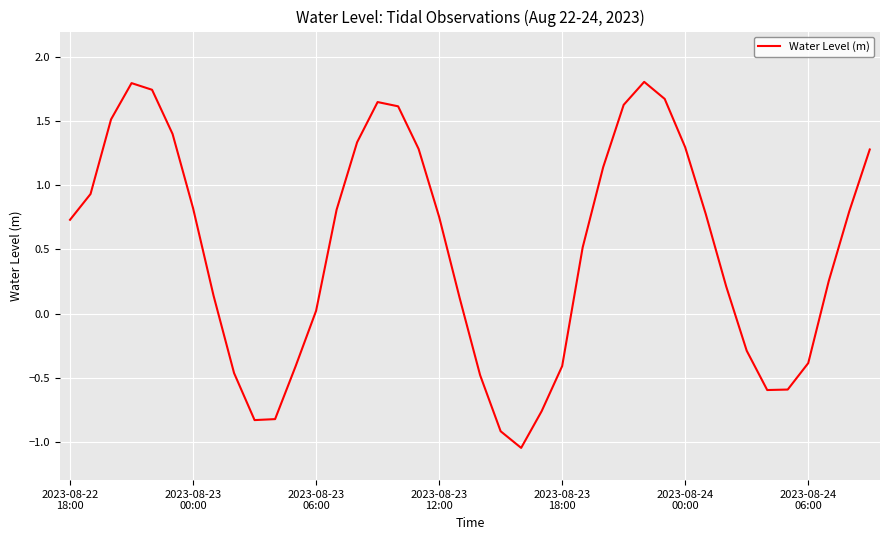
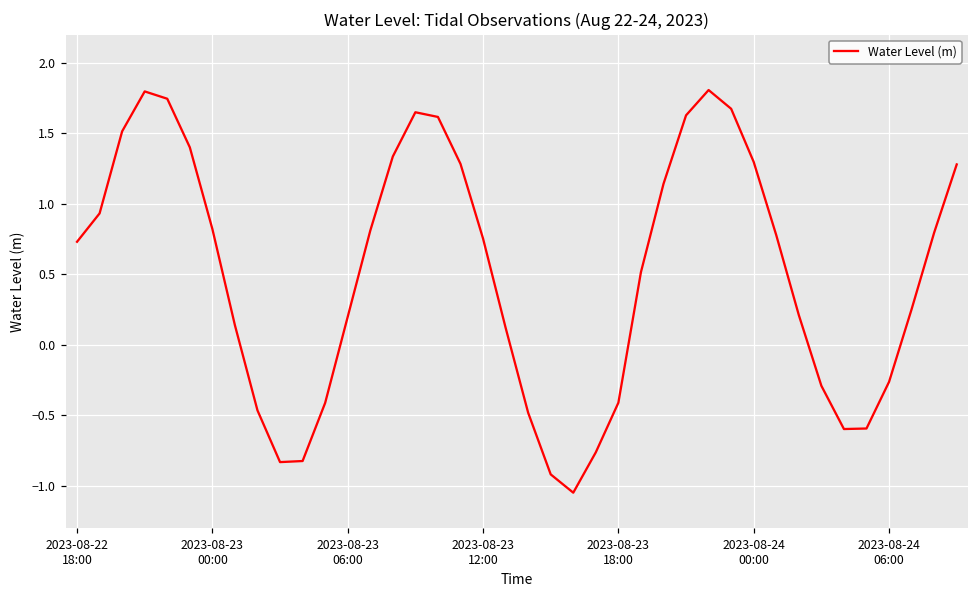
  {
    "2023-08-22 18:00": 0.73,
    "2023-08-23 00:00": 0.82,
-   "2023-08-23 06:00": 0.02,
+   "2023-08-23 06:00": 0.20,
    "2023-08-23 12:00": 0.75,
    "2023-08-23 18:00": -0.41,
    "2023-08-24 00:00": 1.30,
-   "2023-08-24 06:00": -0.39
+   "2023-08-24 06:00": -0.26
  }
